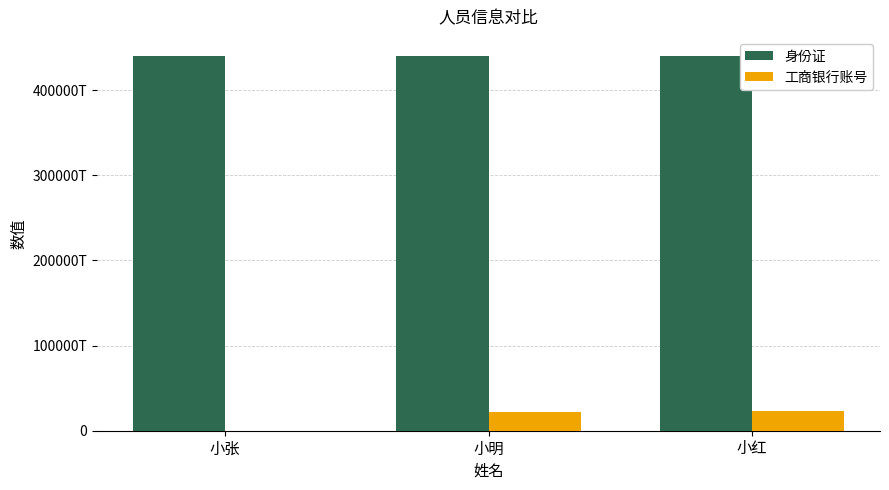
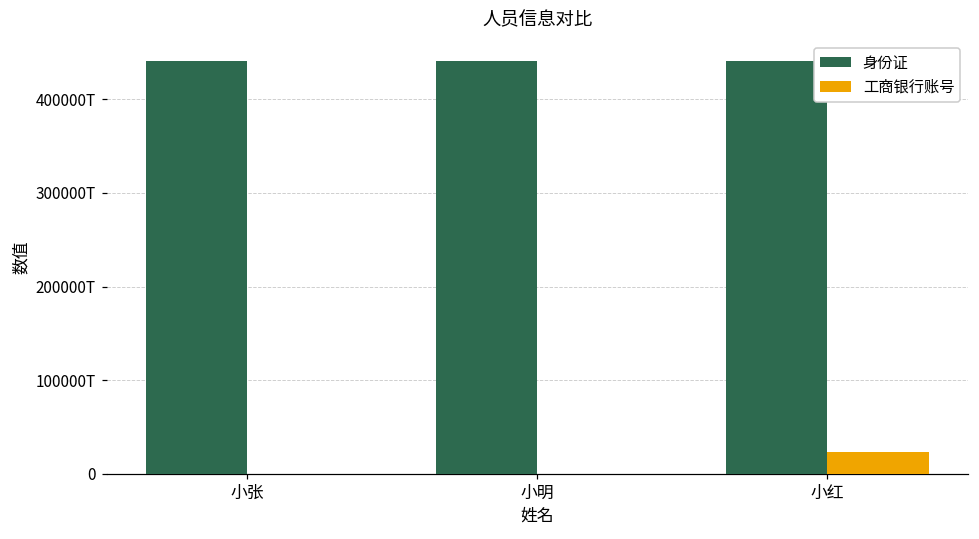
  {
    "身份证": {
      "小张": "440000T",
      "小明": "440000T",
      "小红": "440000T"
    },
    "工商银行账号": {
-     "小明": "20000T",
+     "小明": "0T",
      "小红": "20000T"
    }
  }
